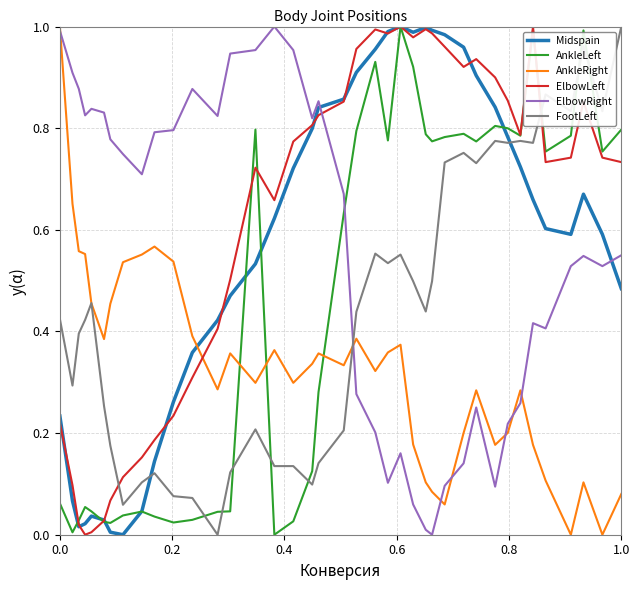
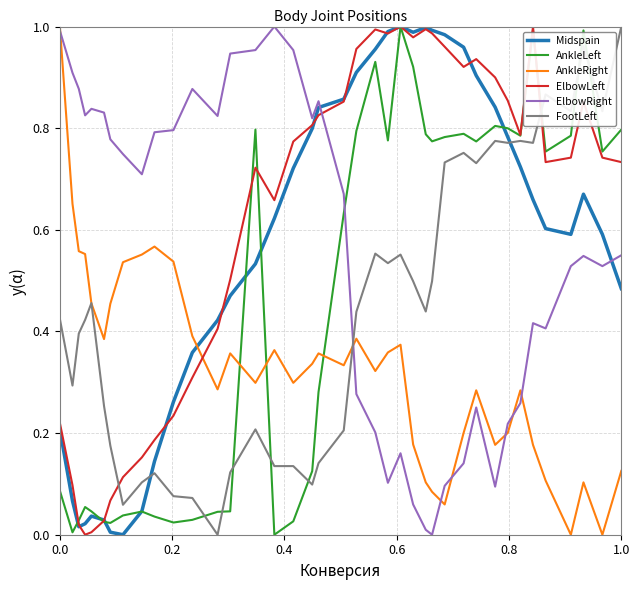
  {
    "Midspain": {
-     "0.0": 0.23,
+     "0.0": 0.21,
      "1.0": 0.48
    },
    "AnkleLeft": {
-     "0.0": 0.06,
+     "0.0": 0.09,
      "1.0": 0.80
    },
    "AnkleRight": {
      "0.0": 1.00,
-     "1.0": 0.08
+     "1.0": 0.13
    },
    "ElbowLeft": {
      "0.0": 0.22,
      "1.0": 0.73
    },
    "ElbowRight": {
      "0.0": 0.99,
      "1.0": 0.55
    },
    "FootLeft": {
      "0.0": 0.42,
      "1.0": 1.00
    }
  }
